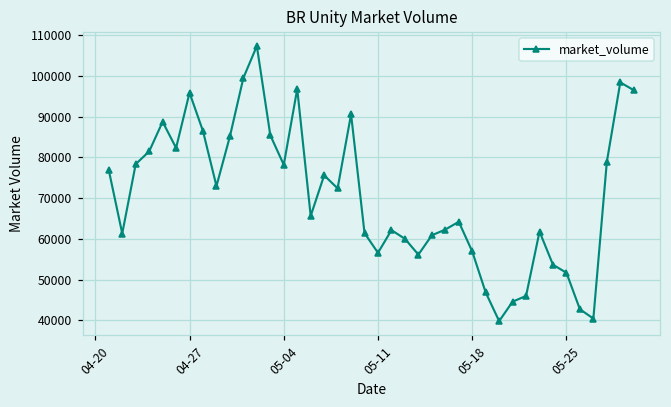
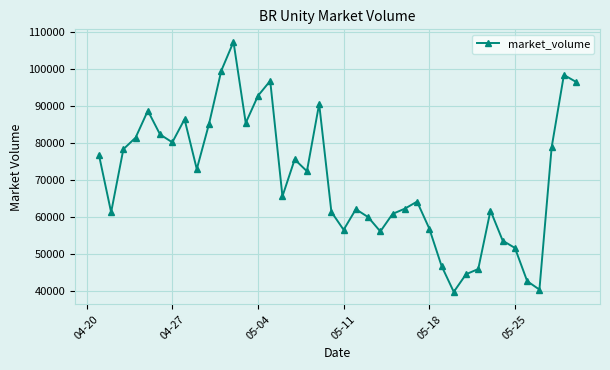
  {
-   "04-27": 96000,
-   "05-04": 78000,
+   "04-27": 80000,
+   "05-04": 93000,
    "05-11": 57000,
    "05-18": 57000,
    "05-25": 52000
  }
